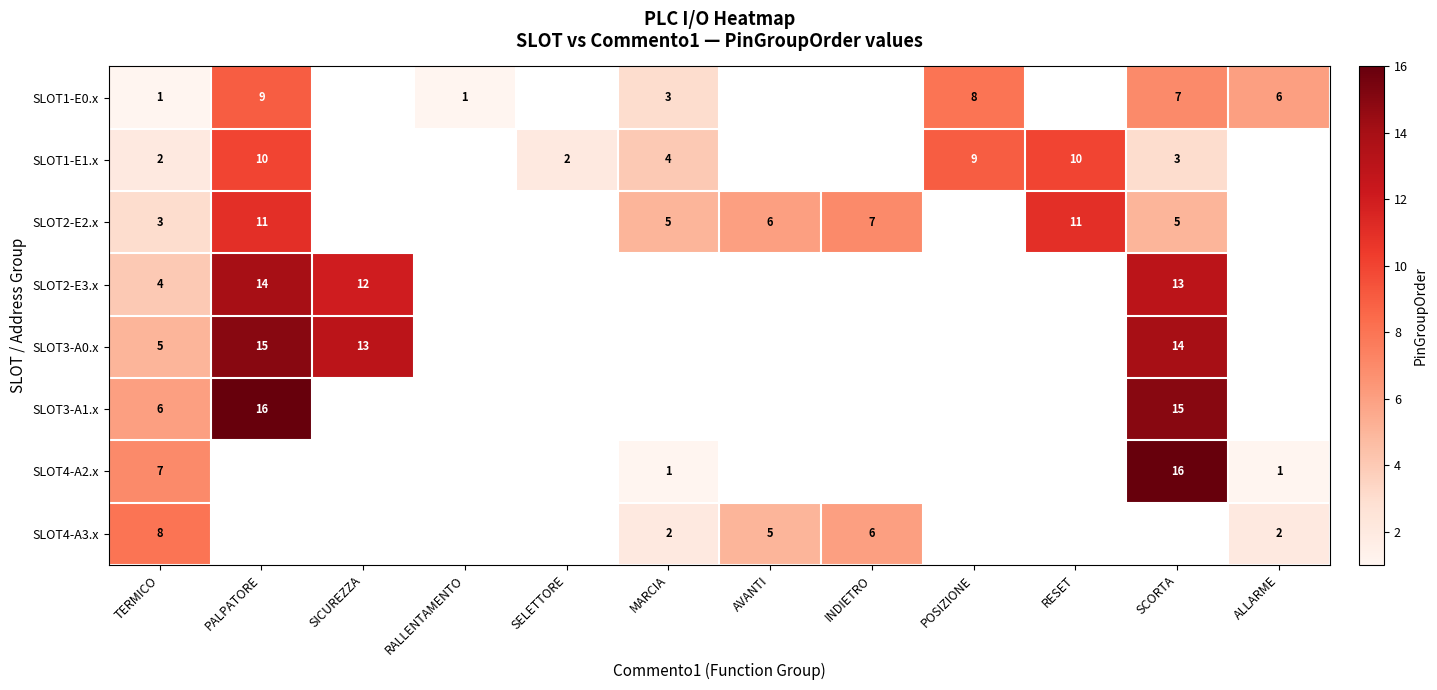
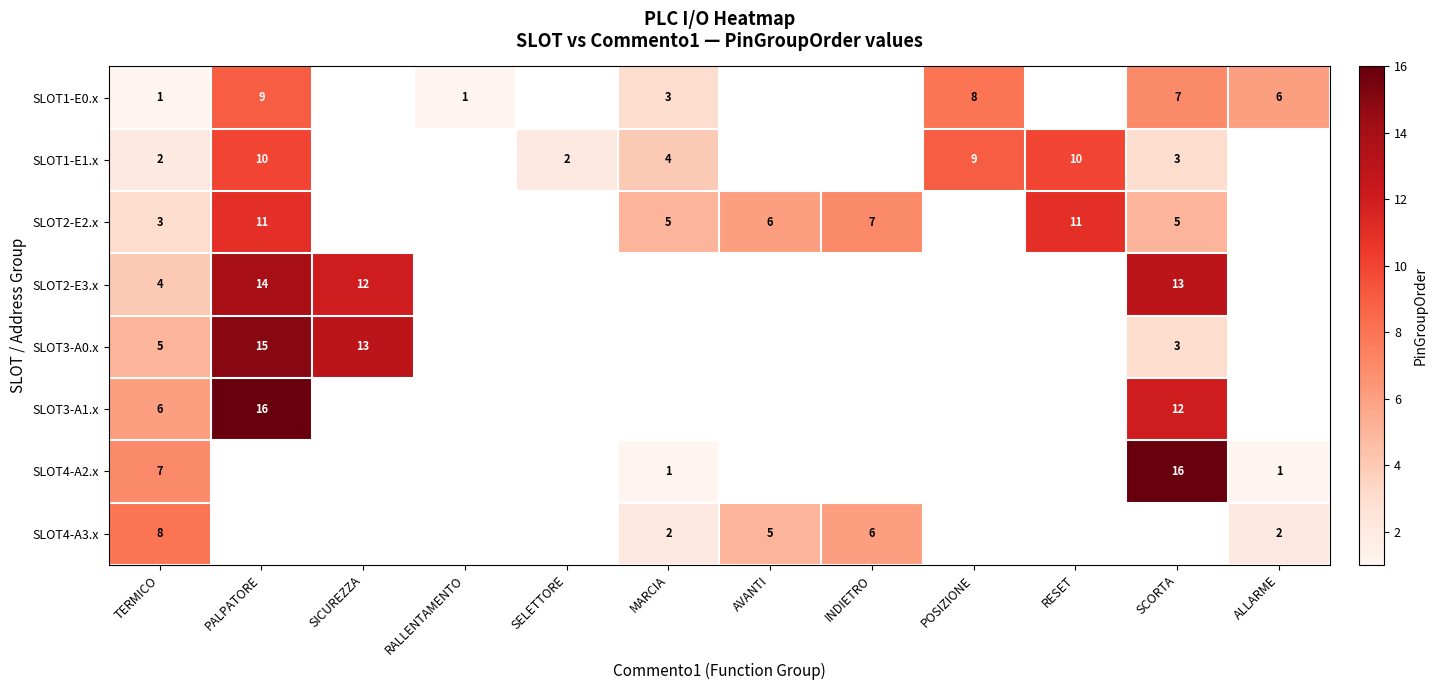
  {
    "SLOT1-E0.x": {
      "TERMICO": 1,
      "PALPATORE": 9,
      "RALLENTAMENTO": 1,
      "MARCIA": 3,
      "POSIZIONE": 8,
      "SCORTA": 7,
      "ALLARME": 6
    },
    "SLOT1-E1.x": {
      "TERMICO": 2,
      "PALPATORE": 10,
      "SELETTORE": 2,
      "MARCIA": 4,
      "POSIZIONE": 9,
      "RESET": 10,
      "SCORTA": 3
    },
    "SLOT2-E2.x": {
      "TERMICO": 3,
      "PALPATORE": 11,
      "MARCIA": 5,
      "AVANTI": 6,
      "INDIETRO": 7,
      "RESET": 11,
      "SCORTA": 5
    },
    "SLOT2-E3.x": {
      "TERMICO": 4,
      "PALPATORE": 14,
      "SICUREZZA": 12,
      "SCORTA": 13
    },
    "SLOT3-A0.x": {
      "TERMICO": 5,
      "PALPATORE": 15,
      "SICUREZZA": 13,
-     "SCORTA": 14
+     "SCORTA": 3
    },
    "SLOT3-A1.x": {
      "TERMICO": 6,
      "PALPATORE": 16,
-     "SCORTA": 15
+     "SCORTA": 12
    },
    "SLOT4-A2.x": {
      "TERMICO": 7,
      "MARCIA": 1,
      "SCORTA": 16,
      "ALLARME": 1
    },
    "SLOT4-A3.x": {
      "TERMICO": 8,
      "MARCIA": 2,
      "AVANTI": 5,
      "INDIETRO": 6,
      "ALLARME": 2
    }
  }
